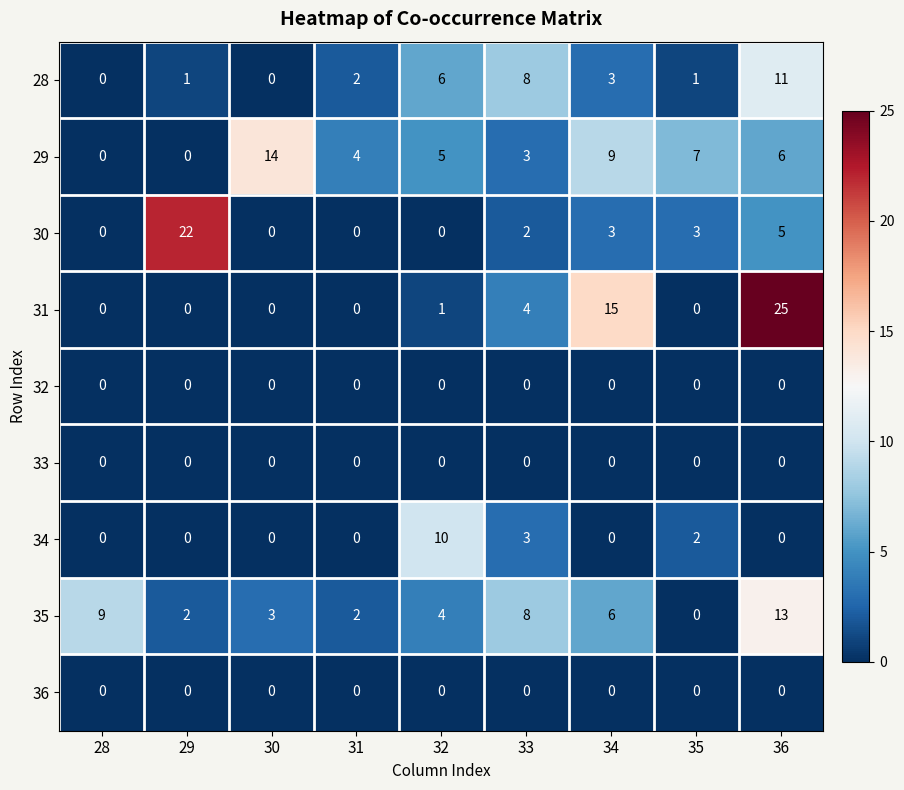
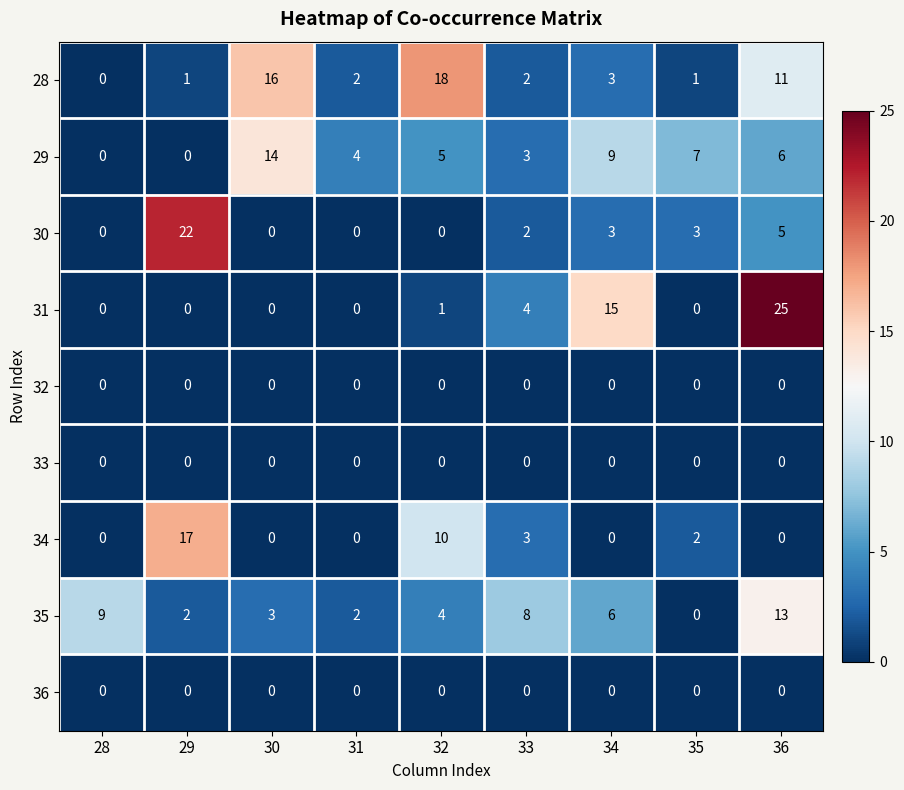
  {
    "28": {
      "28": 0,
      "29": 1,
-     "30": 0,
+     "30": 16,
      "31": 2,
-     "32": 6,
-     "33": 8,
+     "32": 18,
+     "33": 2,
      "34": 3,
      "35": 1,
      "36": 11
    },
    "29": {
      "28": 0,
      "29": 0,
      "30": 14,
      "31": 4,
      "32": 5,
      "33": 3,
      "34": 9,
      "35": 7,
      "36": 6
    },
    "30": {
      "28": 0,
      "29": 22,
      "30": 0,
      "31": 0,
      "32": 0,
      "33": 2,
      "34": 3,
      "35": 3,
      "36": 5
    },
    "31": {
      "28": 0,
      "29": 0,
      "30": 0,
      "31": 0,
      "32": 1,
      "33": 4,
      "34": 15,
      "35": 0,
      "36": 25
    },
    "32": {
      "28": 0,
      "29": 0,
      "30": 0,
      "31": 0,
      "32": 0,
      "33": 0,
      "34": 0,
      "35": 0,
      "36": 0
    },
    "33": {
      "28": 0,
      "29": 0,
      "30": 0,
      "31": 0,
      "32": 0,
      "33": 0,
      "34": 0,
      "35": 0,
      "36": 0
    },
    "34": {
      "28": 0,
-     "29": 0,
+     "29": 17,
      "30": 0,
      "31": 0,
      "32": 10,
      "33": 3,
      "34": 0,
      "35": 2,
      "36": 0
    },
    "35": {
      "28": 9,
      "29": 2,
      "30": 3,
      "31": 2,
      "32": 4,
      "33": 8,
      "34": 6,
      "35": 0,
      "36": 13
    },
    "36": {
      "28": 0,
      "29": 0,
      "30": 0,
      "31": 0,
      "32": 0,
      "33": 0,
      "34": 0,
      "35": 0,
      "36": 0
    }
  }
